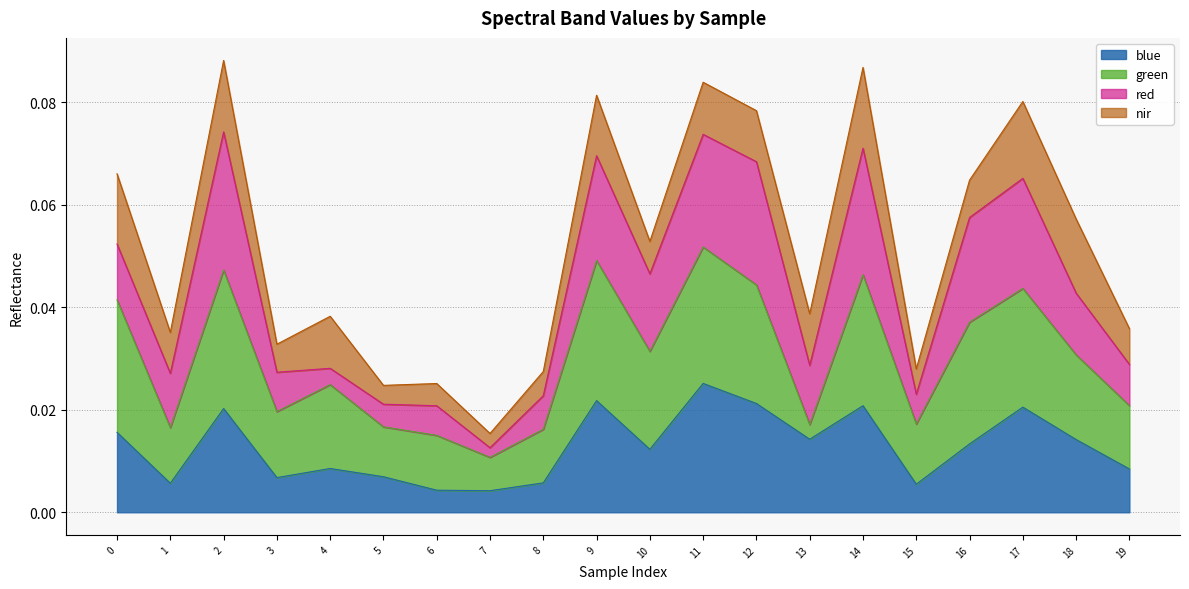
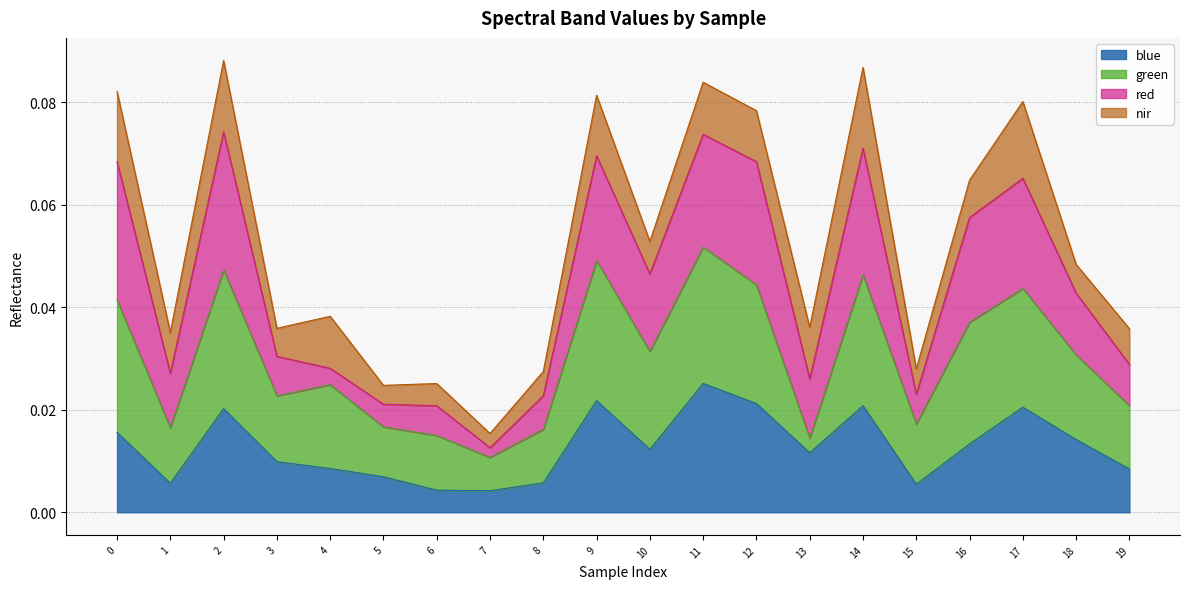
  {
    "blue": {
      "0": 0.016,
      "1": 0.006,
      "2": 0.020,
-     "3": 0.007,
+     "3": 0.010,
      "4": 0.009,
      "5": 0.007,
      "6": 0.004,
      "7": 0.004,
      "8": 0.006,
      "9": 0.022,
      "10": 0.012,
      "11": 0.025,
      "12": 0.021,
-     "13": 0.014,
+     "13": 0.012,
      "14": 0.021,
      "15": 0.005,
      "16": 0.013,
      "17": 0.021,
      "18": 0.014,
      "19": 0.008
    },
    "green": {
      "0": 0.026,
      "1": 0.011,
      "2": 0.027,
      "3": 0.013,
      "4": 0.016,
      "5": 0.010,
      "6": 0.011,
      "7": 0.007,
      "8": 0.010,
      "9": 0.027,
      "10": 0.019,
      "11": 0.027,
      "12": 0.023,
      "13": 0.003,
      "14": 0.026,
      "15": 0.012,
      "16": 0.024,
      "17": 0.023,
      "18": 0.017,
      "19": 0.012
    },
    "red": {
-     "0": 0.011,
+     "0": 0.027,
      "1": 0.011,
      "2": 0.027,
      "3": 0.008,
      "4": 0.003,
      "5": 0.004,
      "6": 0.006,
      "7": 0.002,
      "8": 0.007,
      "9": 0.020,
      "10": 0.015,
      "11": 0.022,
      "12": 0.024,
      "13": 0.012,
      "14": 0.025,
      "15": 0.006,
      "16": 0.020,
      "17": 0.021,
      "18": 0.012,
      "19": 0.008
    },
    "nir": {
      "0": 0.014,
      "1": 0.008,
      "2": 0.014,
      "3": 0.005,
      "4": 0.010,
      "5": 0.004,
      "6": 0.004,
      "7": 0.003,
      "8": 0.005,
      "9": 0.012,
      "10": 0.006,
      "11": 0.010,
      "12": 0.010,
      "13": 0.010,
      "14": 0.016,
      "15": 0.005,
      "16": 0.007,
      "17": 0.015,
-     "18": 0.014,
+     "18": 0.006,
      "19": 0.007
    }
  }
